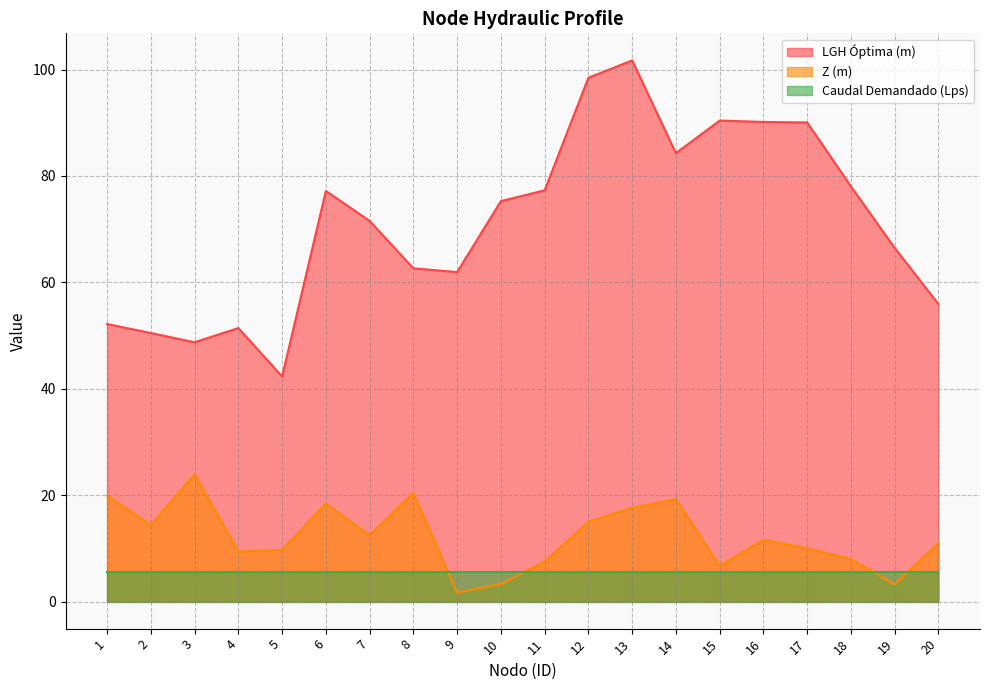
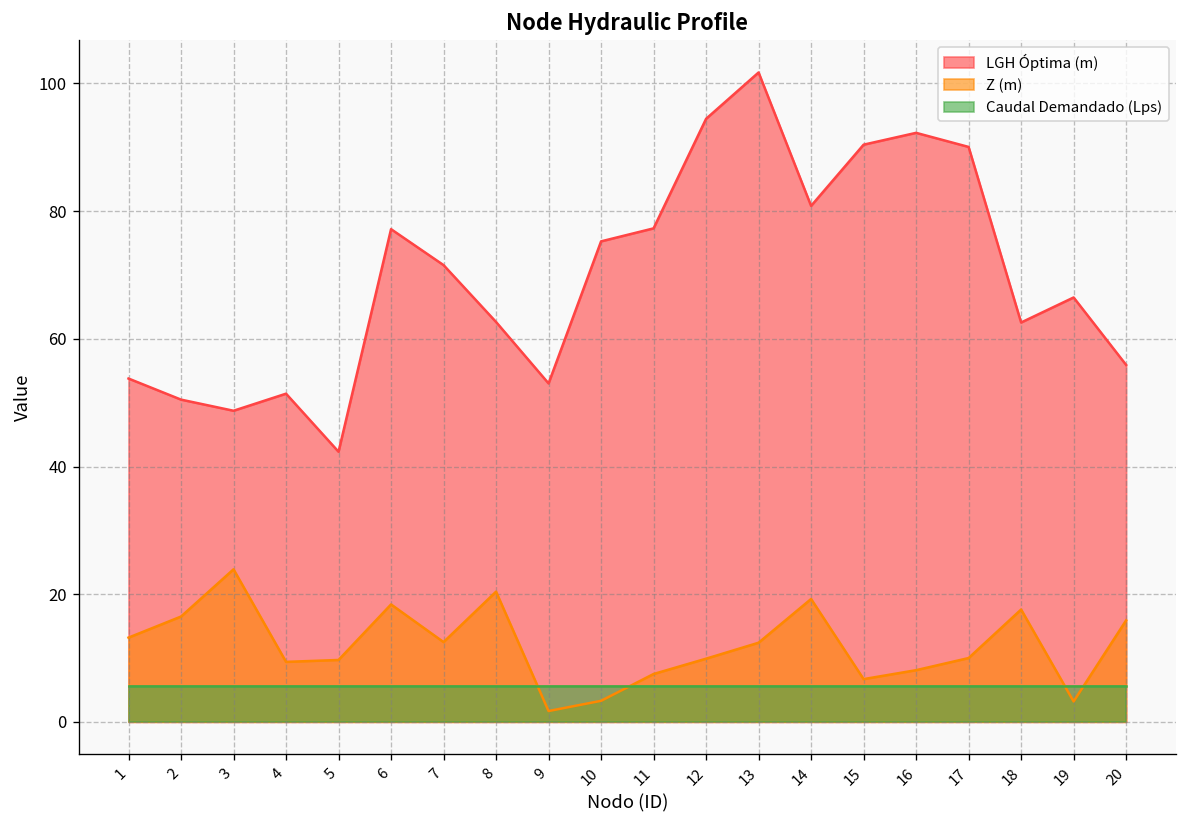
  {
    "LGH Óptima (m)": {
-     "1": 52,
+     "1": 54,
      "2": 50,
      "3": 49,
      "4": 51,
      "5": 42,
      "6": 77,
      "7": 72,
      "8": 63,
-     "9": 62,
+     "9": 53,
      "10": 75,
      "11": 77,
-     "12": 98,
+     "12": 94,
      "13": 102,
-     "14": 84,
+     "14": 81,
      "15": 90,
-     "16": 90,
+     "16": 92,
      "17": 90,
-     "18": 78,
+     "18": 63,
      "19": 66,
      "20": 56
    },
    "Z (m)": {
-     "1": 20,
-     "2": 14,
+     "1": 13,
+     "2": 17,
      "3": 24,
      "4": 9,
      "5": 10,
      "6": 18,
      "7": 13,
      "8": 20,
      "9": 2,
      "10": 3,
      "11": 8,
-     "12": 15,
-     "13": 18,
+     "12": 10,
+     "13": 12,
      "14": 19,
      "15": 7,
-     "16": 12,
+     "16": 8,
      "17": 10,
-     "18": 8,
+     "18": 18,
      "19": 3,
-     "20": 11
+     "20": 16
    },
    "Caudal Demandado (Lps)": {
      "1": 6,
      "2": 6,
      "3": 6,
      "4": 6,
      "5": 6,
      "6": 6,
      "7": 6,
      "8": 6,
      "9": 6,
      "10": 6,
      "11": 6,
      "12": 6,
      "13": 6,
      "14": 6,
      "15": 6,
      "16": 6,
      "17": 6,
      "18": 6,
      "19": 6,
      "20": 6
    }
  }
